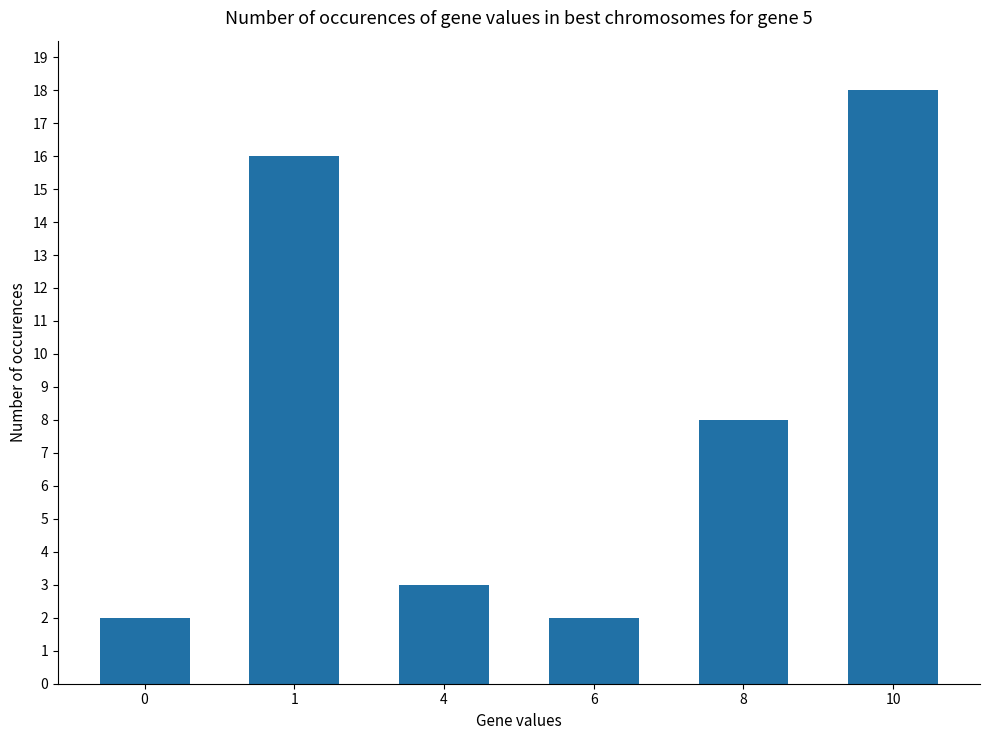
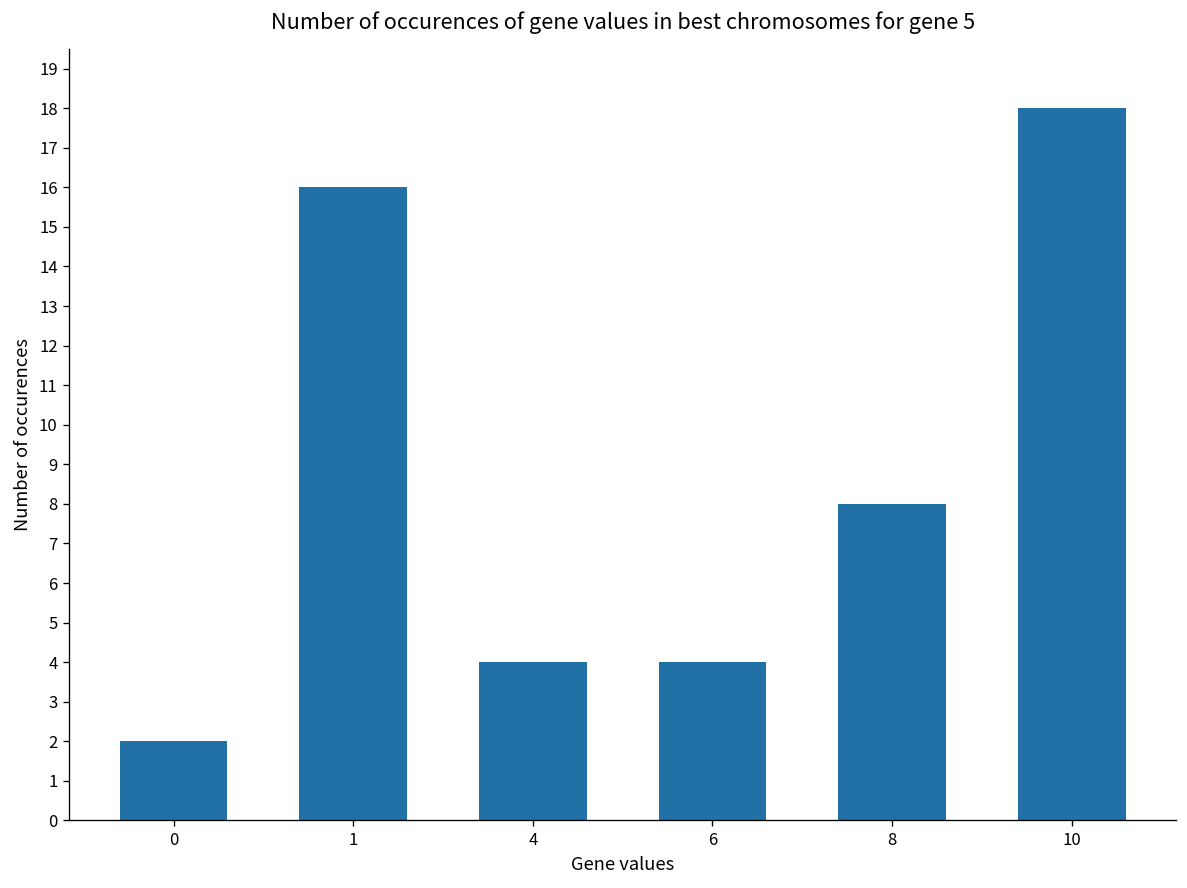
  {
    "0": 2,
    "1": 16,
-   "4": 3,
-   "6": 2,
+   "4": 4,
+   "6": 4,
    "8": 8,
    "10": 18
  }
